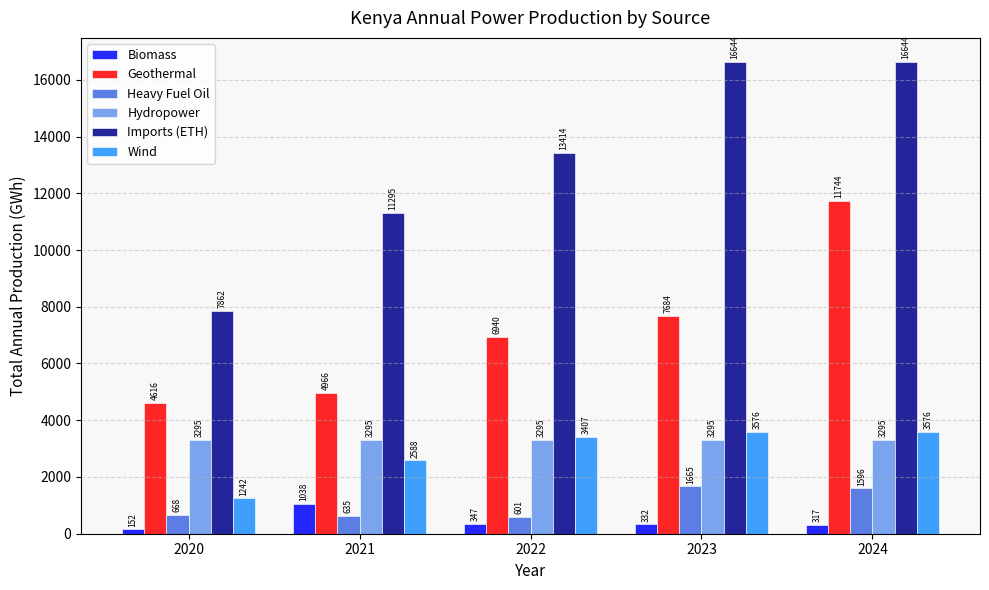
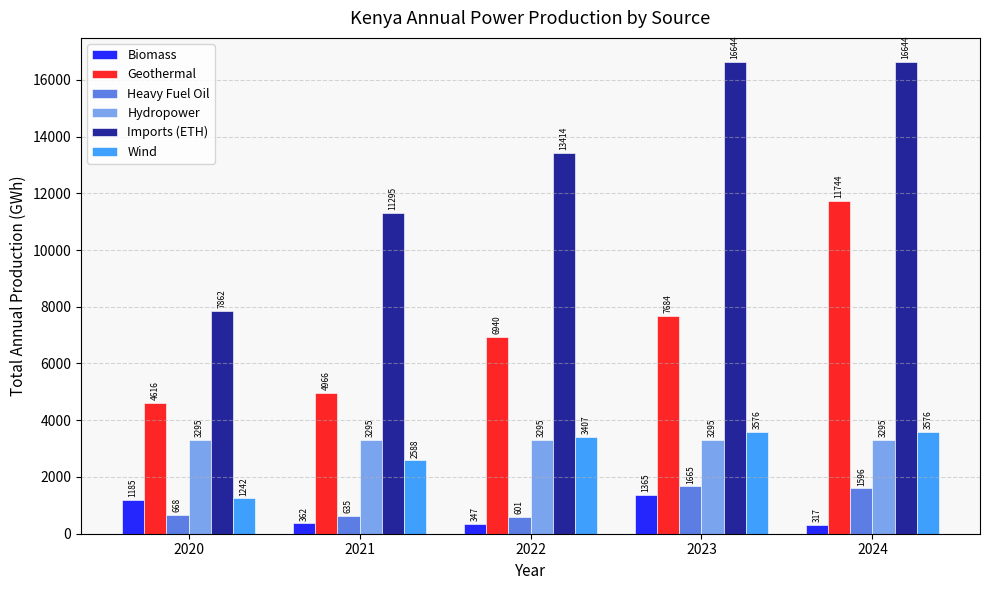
  {
    "Biomass": {
-     "2020": 152,
-     "2021": 1038,
+     "2020": 1185,
+     "2021": 362,
      "2022": 347,
-     "2023": 332,
+     "2023": 1365,
      "2024": 317
    },
    "Geothermal": {
      "2020": 4616,
      "2021": 4966,
      "2022": 6940,
      "2023": 7684,
      "2024": 11744
    },
    "Imports (ETH)": {
      "2020": 7862,
      "2021": 11295,
      "2022": 13414,
      "2023": 16644,
      "2024": 16644
    },
    "Wind": {
      "2020": 1242,
      "2021": 2588,
      "2022": 3407,
      "2023": 3576,
      "2024": 3576
    }
  }
